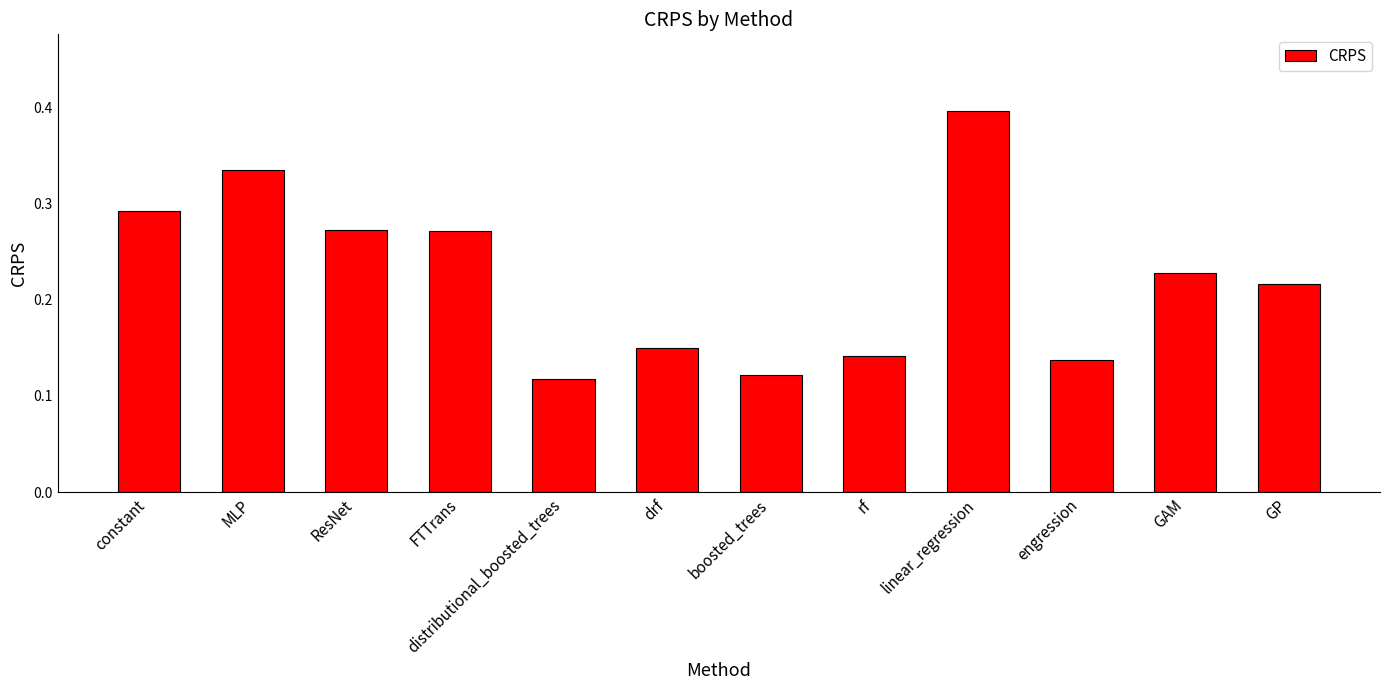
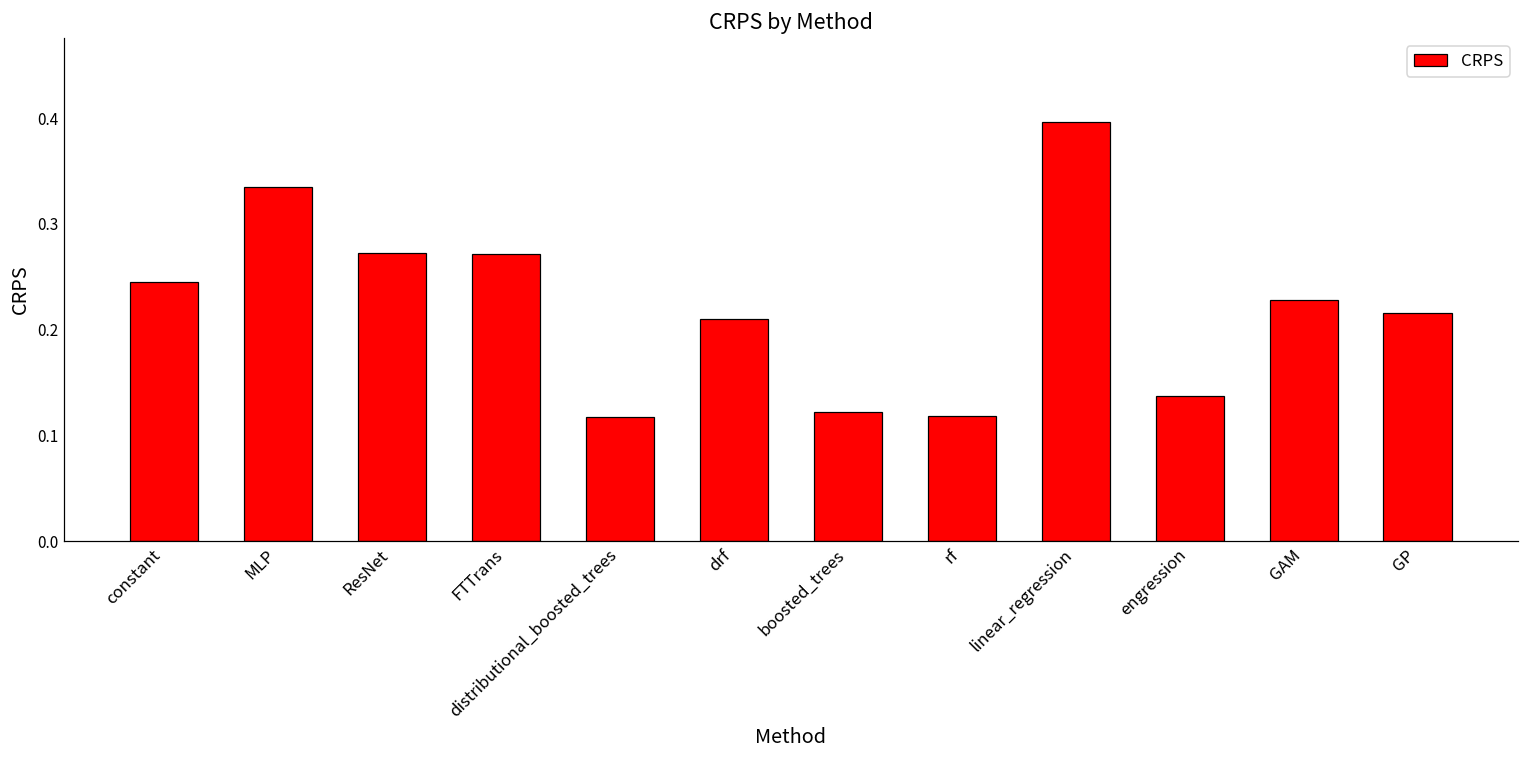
  {
-   "constant": 0.29,
+   "constant": 0.24,
    "MLP": 0.33,
    "ResNet": 0.27,
    "FTTrans": 0.27,
    "distributional_boosted_trees": 0.12,
-   "drf": 0.15,
+   "drf": 0.21,
    "boosted_trees": 0.12,
-   "rf": 0.14,
+   "rf": 0.12,
    "linear_regression": 0.40,
    "engression": 0.14,
    "GAM": 0.23,
    "GP": 0.22
  }
